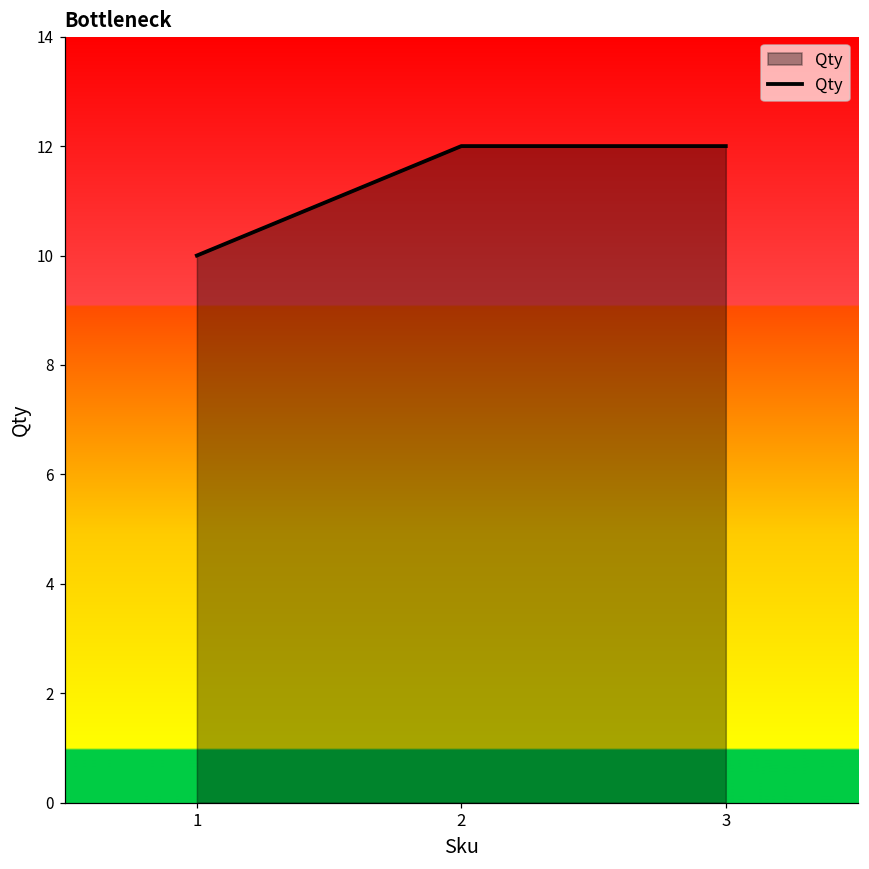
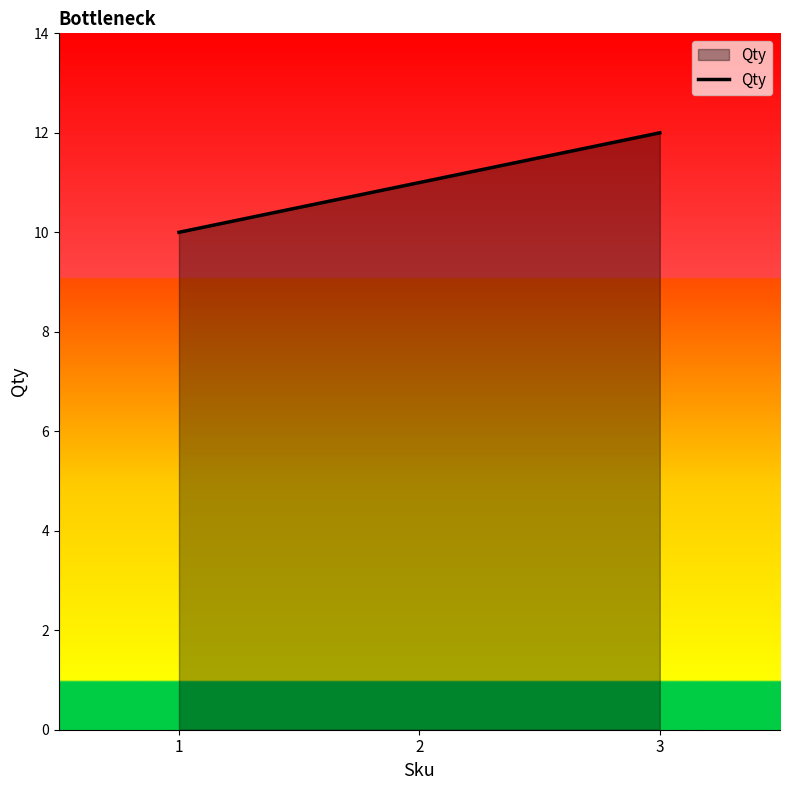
  {
    "1": 10,
-   "2": 12,
+   "2": 11,
    "3": 12
  }
